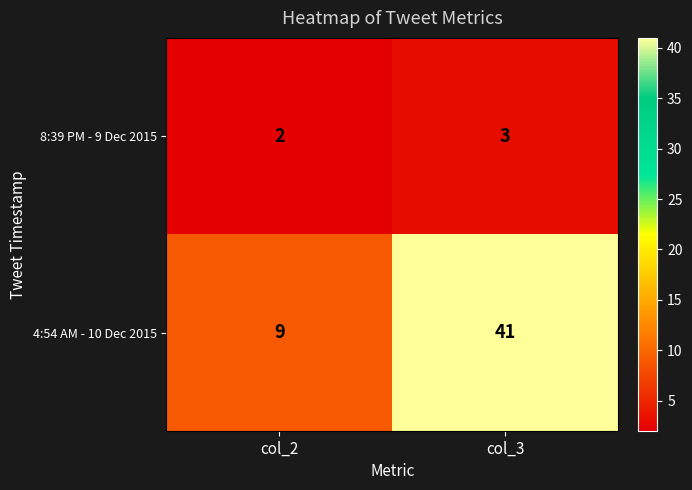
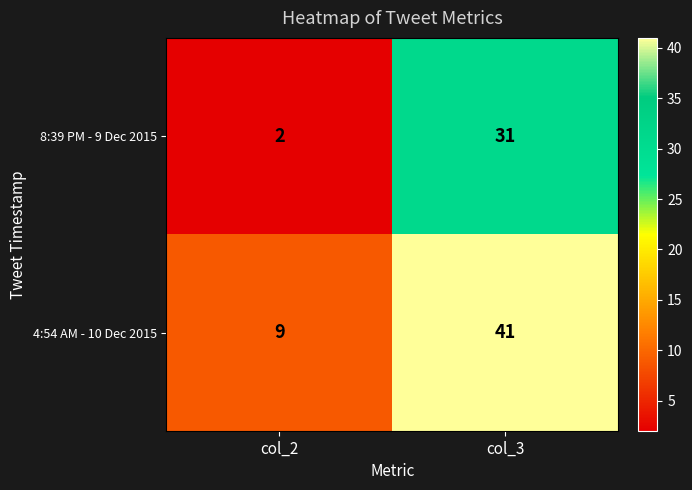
  {
    "8:39 PM - 9 Dec 2015": {
      "col_2": 2,
-     "col_3": 3
+     "col_3": 31
    },
    "4:54 AM - 10 Dec 2015": {
      "col_2": 9,
      "col_3": 41
    }
  }
